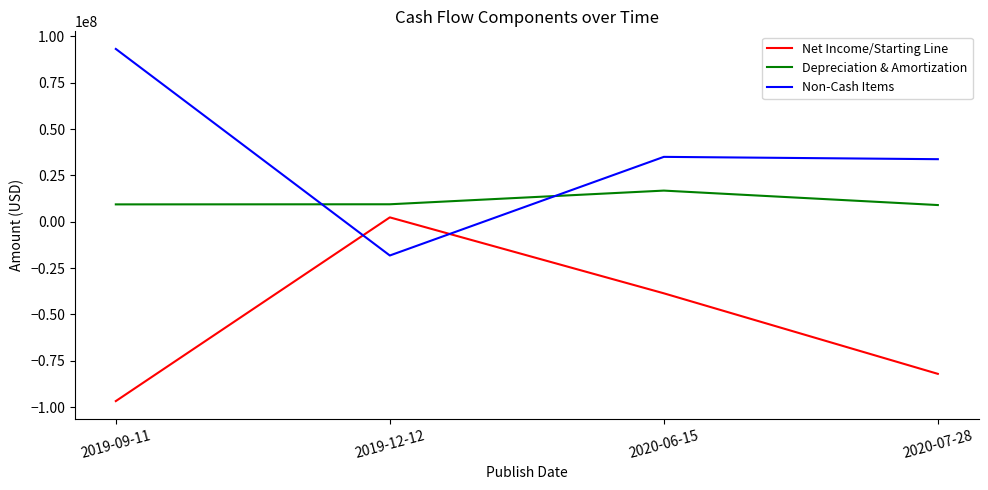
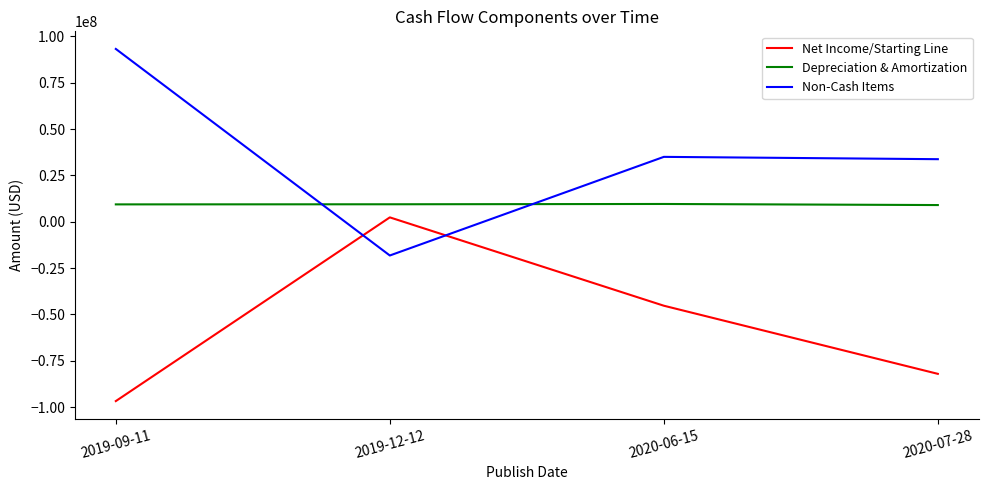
  {
    "Net Income/Starting Line": {
      "2019-09-11": -97000000,
      "2019-12-12": 2000000,
-     "2020-06-15": -39000000,
+     "2020-06-15": -45000000,
      "2020-07-28": -82000000
    },
    "Depreciation & Amortization": {
      "2019-09-11": 9000000,
      "2019-12-12": 9000000,
-     "2020-06-15": 17000000,
+     "2020-06-15": 10000000,
      "2020-07-28": 9000000
    },
    "Non-Cash Items": {
      "2019-09-11": 93000000,
      "2019-12-12": -18000000,
      "2020-06-15": 35000000,
      "2020-07-28": 34000000
    }
  }
